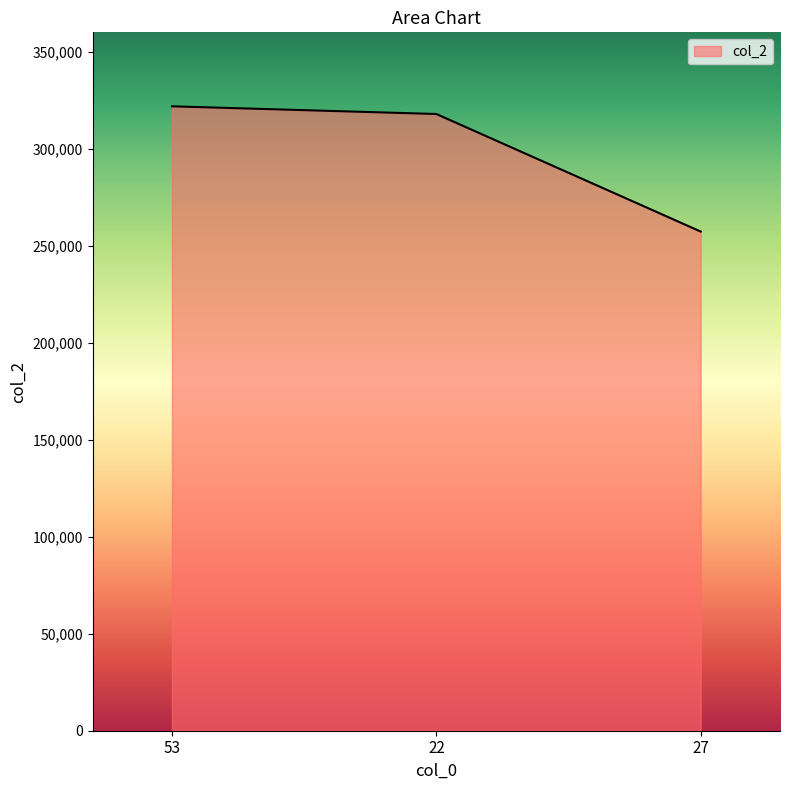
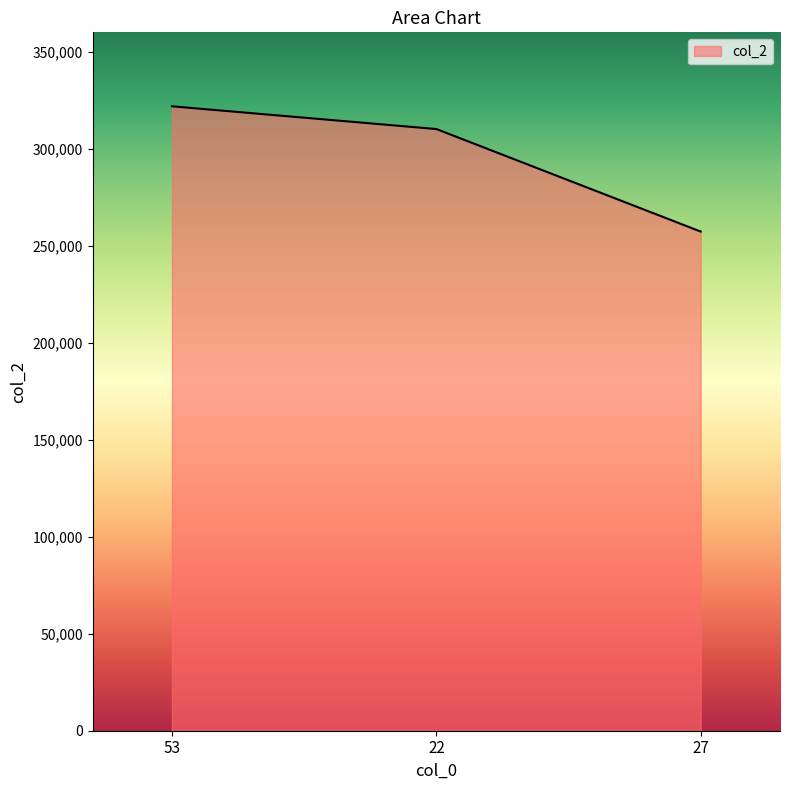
  {
    "53": "322,000",
-   "22": "318,000",
+   "22": "310,000",
    "27": "257,000"
  }
